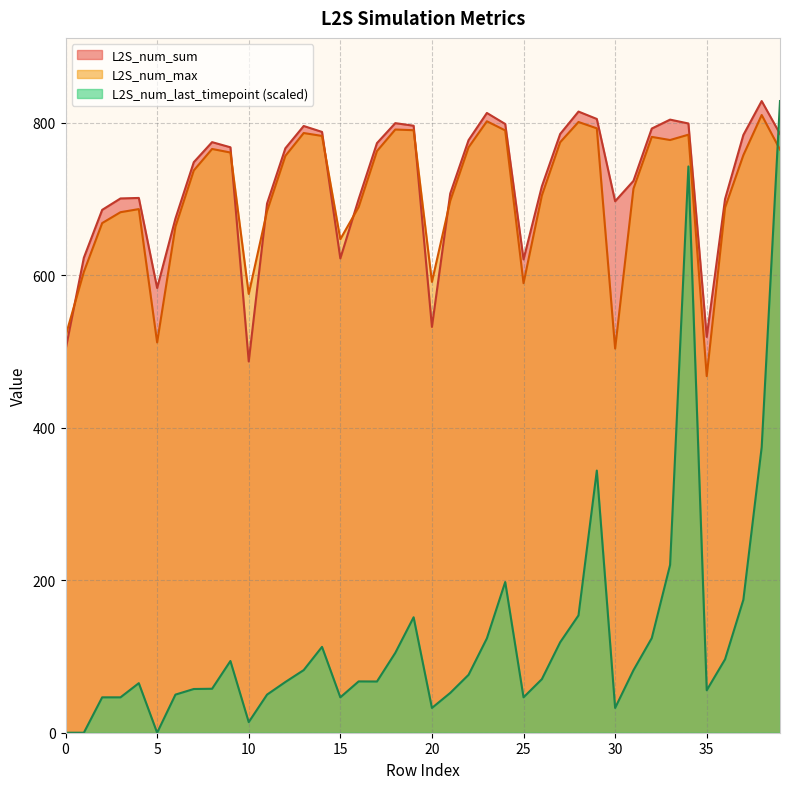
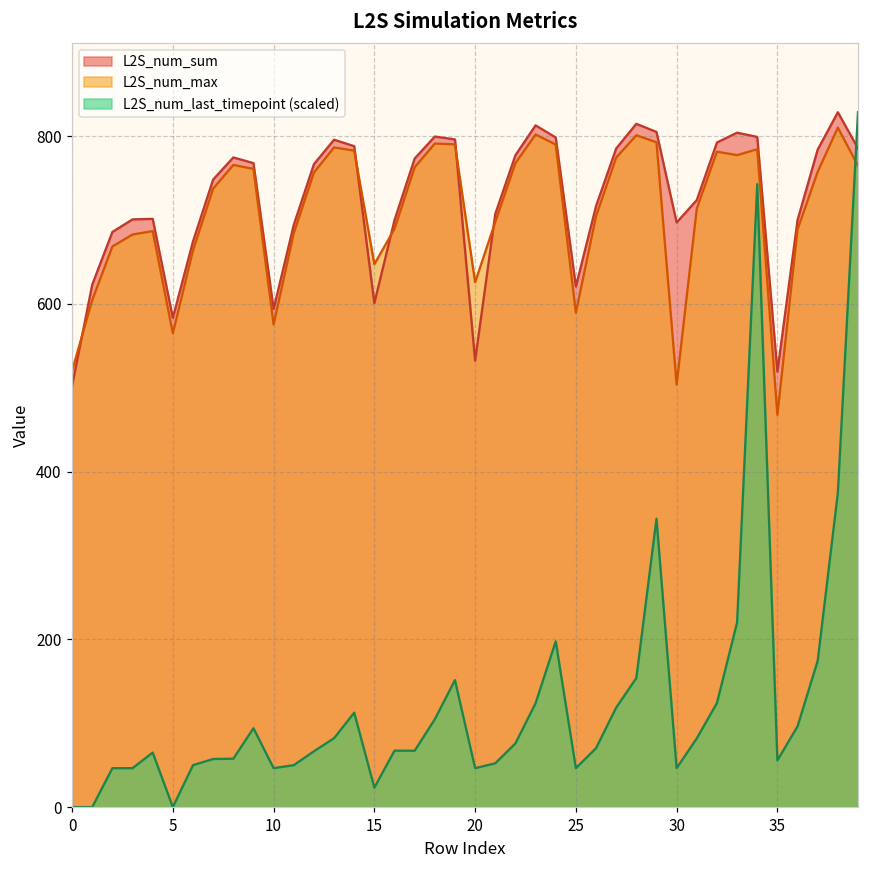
  {
    "L2S_num_sum": {
      "0": 500,
      "5": 580,
-     "10": 490,
-     "15": 620,
+     "10": 590,
+     "15": 600,
      "20": 530,
      "25": 620,
      "30": 700,
      "35": 520
    },
    "L2S_num_max": {
      "0": 520,
-     "5": 510,
+     "5": 570,
      "10": 580,
      "15": 650,
-     "20": 590,
+     "20": 630,
      "25": 590,
      "30": 500,
      "35": 470
    },
    "L2S_num_last_timepoint (scaled)": {
      "0": 0,
      "5": 0,
-     "10": 10,
-     "15": 50,
-     "20": 30,
+     "10": 50,
+     "15": 20,
+     "20": 50,
      "25": 50,
-     "30": 30,
+     "30": 50,
      "35": 60
    }
  }
